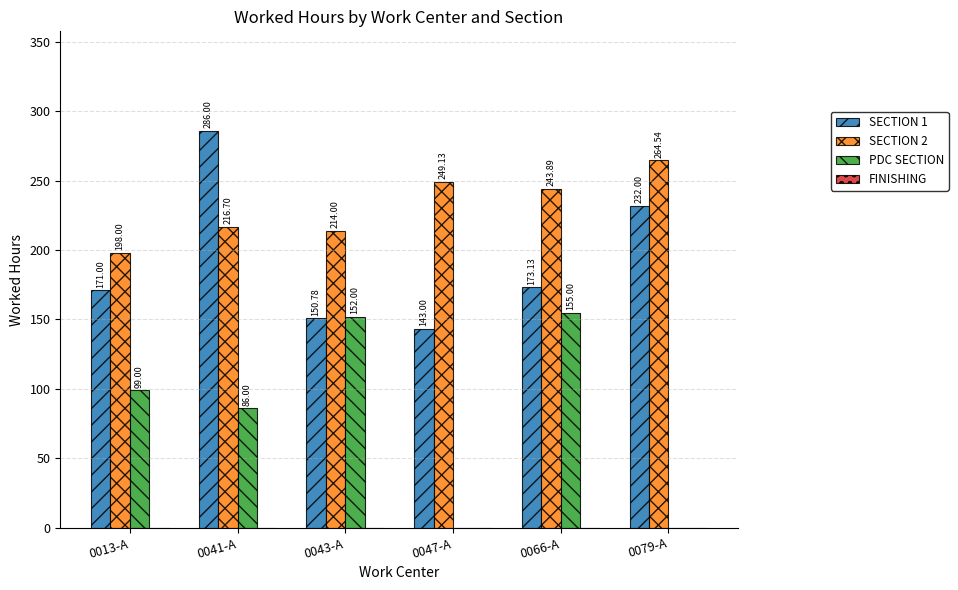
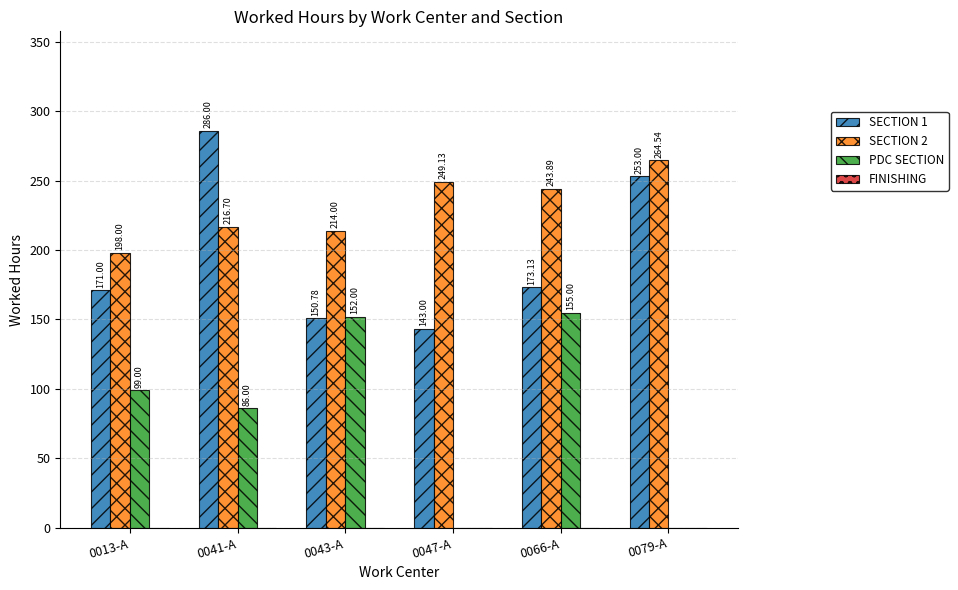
  {
    "SECTION 1": {
      "0013-A": 171.00,
      "0041-A": 286.00,
      "0043-A": 150.78,
      "0047-A": 143.00,
      "0066-A": 173.13,
-     "0079-A": 232.00
+     "0079-A": 253.00
    },
    "SECTION 2": {
      "0013-A": 198.00,
      "0041-A": 216.70,
      "0043-A": 214.00,
      "0047-A": 249.13,
      "0066-A": 243.89,
      "0079-A": 264.54
    },
    "PDC SECTION": {
      "0013-A": 99.00,
      "0041-A": 86.00,
      "0043-A": 152.00,
      "0066-A": 155.00
    },
    "FINISHING": {
      "0013-A": 0,
      "0041-A": 0,
      "0043-A": 0,
      "0047-A": 0,
      "0066-A": 0,
      "0079-A": 0
    }
  }
